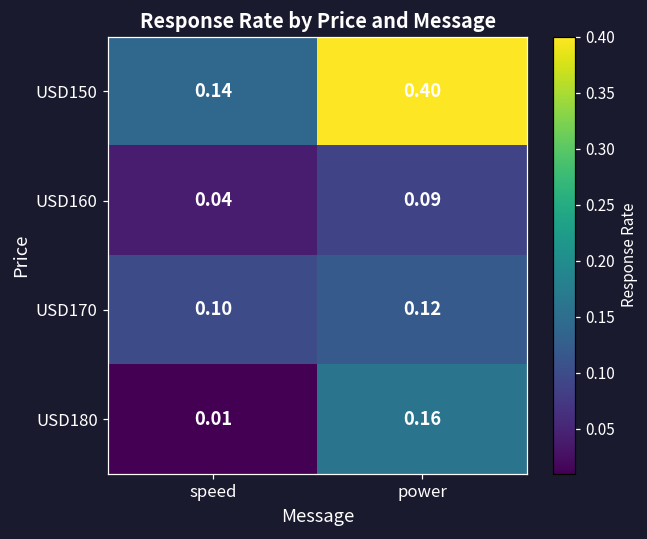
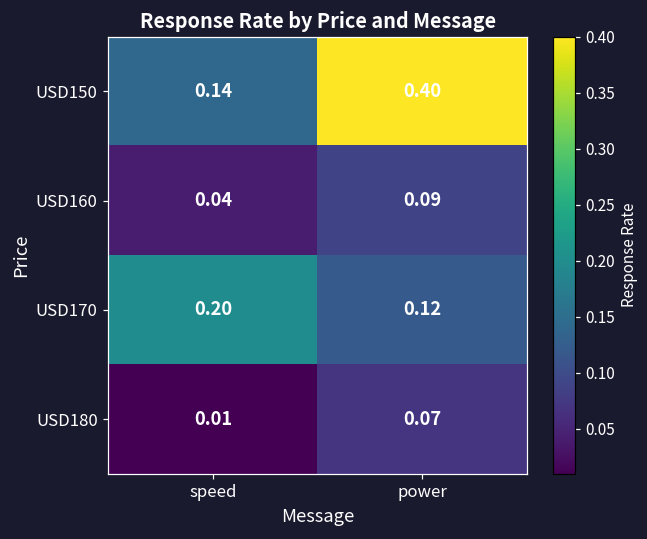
  {
    "USD150": {
      "speed": 0.14,
      "power": 0.40
    },
    "USD160": {
      "speed": 0.04,
      "power": 0.09
    },
    "USD170": {
-     "speed": 0.10,
+     "speed": 0.20,
      "power": 0.12
    },
    "USD180": {
      "speed": 0.01,
-     "power": 0.16
+     "power": 0.07
    }
  }
